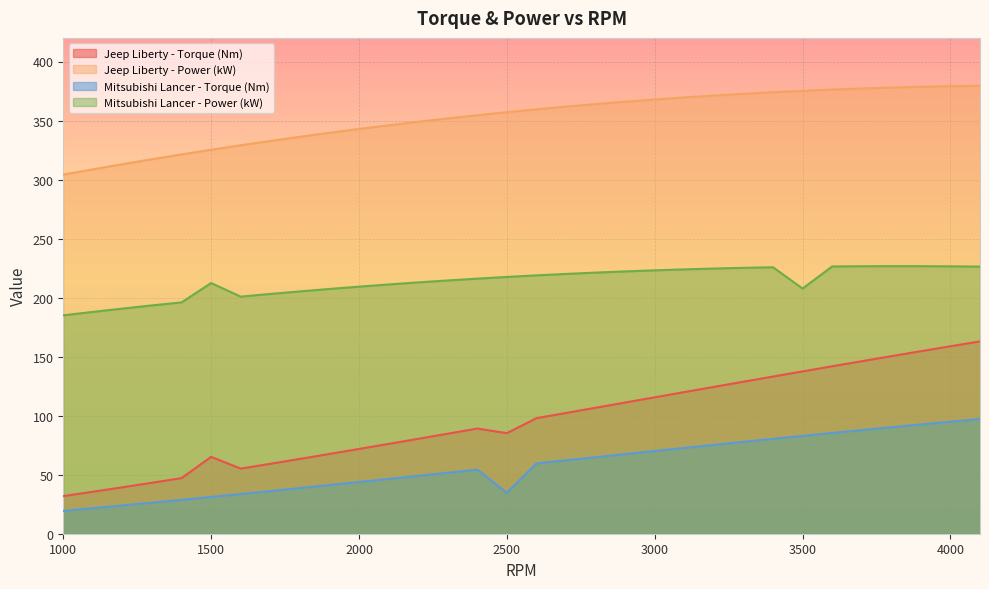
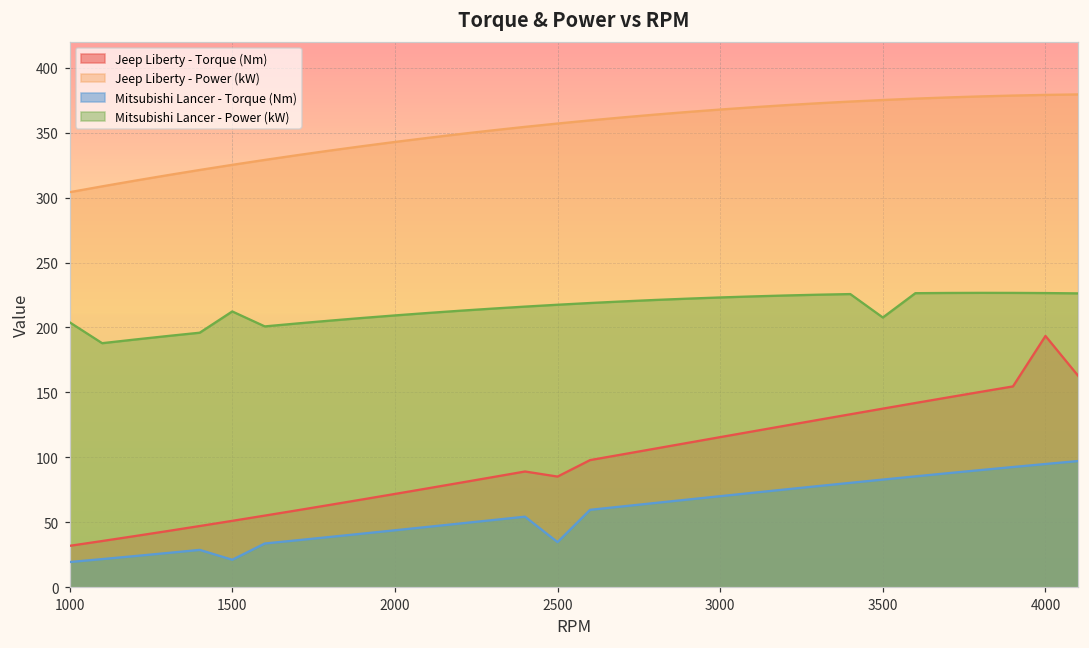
  {
    "Jeep Liberty - Torque (Nm)": {
      "1000": 32,
-     "1500": 65,
+     "1500": 51,
      "2000": 72,
      "2500": 85,
      "3000": 116,
      "3500": 138,
-     "4000": 159
+     "4000": 193
    },
    "Jeep Liberty - Power (kW)": {
      "1000": 304,
      "1500": 325,
      "2000": 343,
      "2500": 357,
      "3000": 368,
      "3500": 375,
      "4000": 379
    },
    "Mitsubishi Lancer - Torque (Nm)": {
      "1000": 19,
-     "1500": 31,
+     "1500": 21,
      "2000": 44,
      "2500": 35,
      "3000": 70,
      "3500": 83,
      "4000": 95
    },
    "Mitsubishi Lancer - Power (kW)": {
-     "1000": 185,
+     "1000": 204,
      "1500": 212,
      "2000": 209,
      "2500": 218,
      "3000": 223,
      "3500": 208,
      "4000": 227
    }
  }
